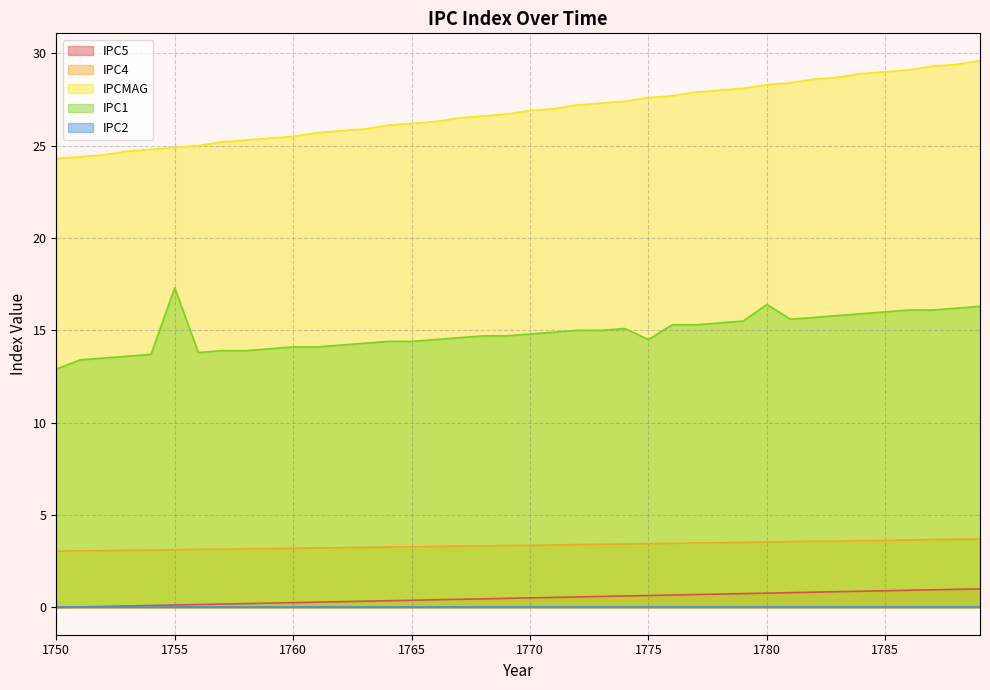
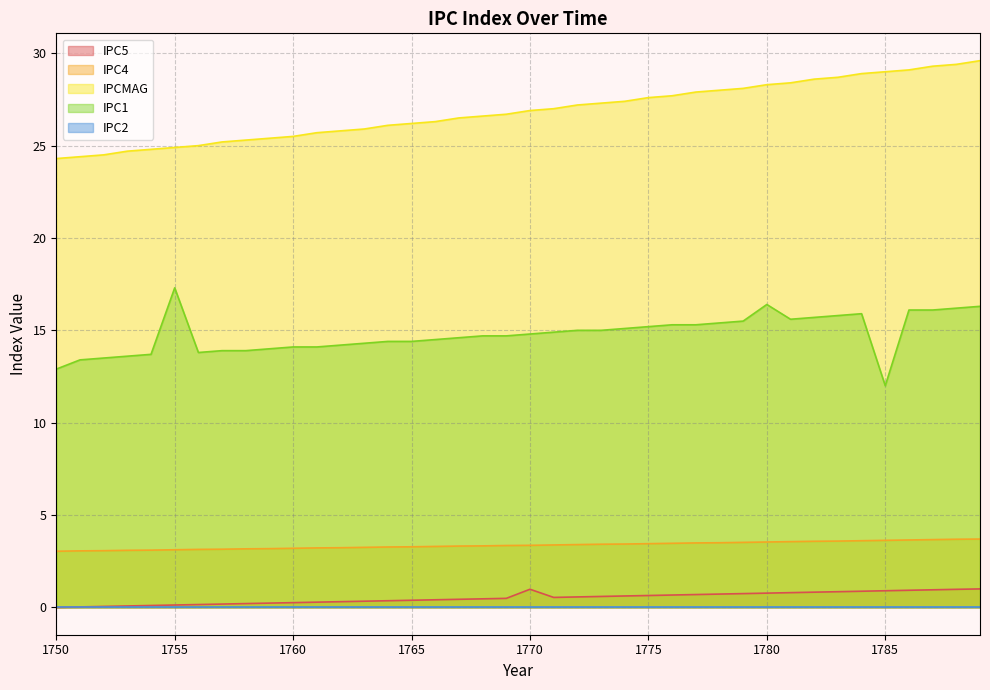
  {
    "IPC5": {
      "1760": 0.3,
      "1765": 0.4,
-     "1770": 0.5,
+     "1770": 1.0,
      "1775": 0.6,
      "1780": 0.8,
      "1785": 0.9
    },
    "IPC1": {
      "1750": 12.9,
      "1755": 17.3,
      "1760": 14.1,
      "1765": 14.4,
      "1770": 14.8,
-     "1775": 14.5,
+     "1775": 15.2,
      "1780": 16.4,
-     "1785": 16
+     "1785": 12
    },
    "IPC2": {
      "1760": 0.0,
      "1765": 0.0,
      "1770": 0.0,
      "1775": 0.0,
      "1780": 0.0,
      "1785": 0.0
    }
  }
